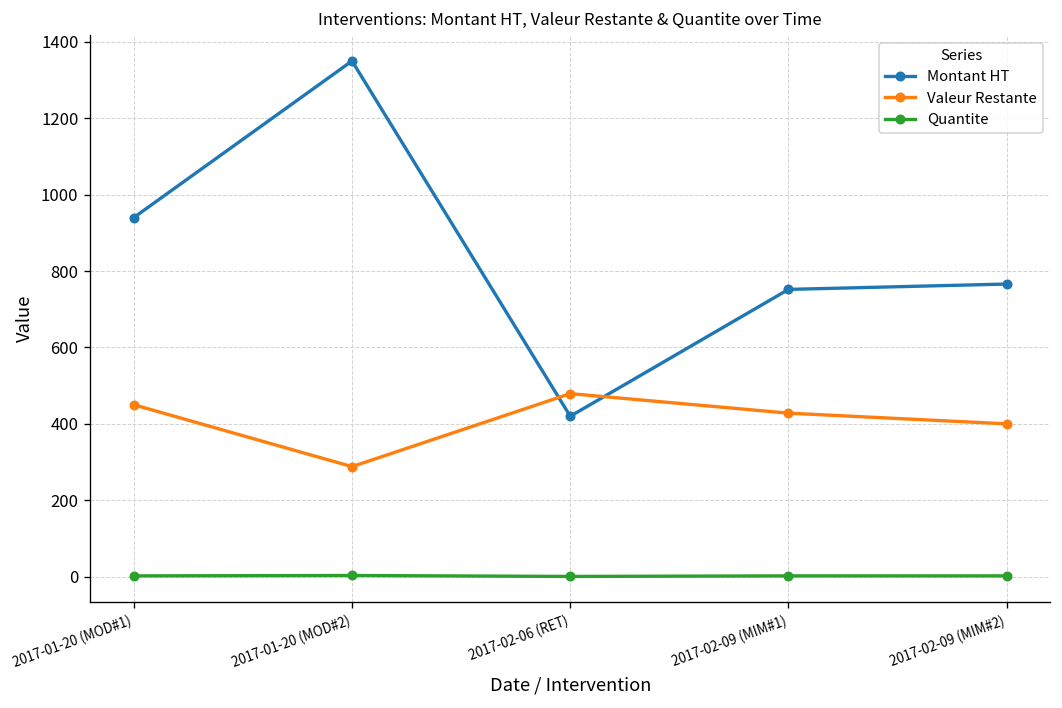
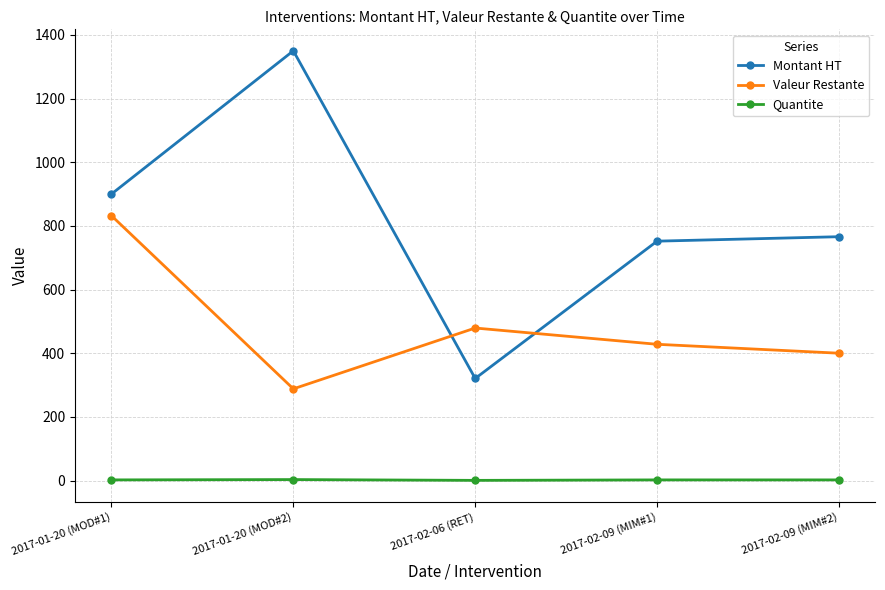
  {
    "Montant HT": {
-     "2017-01-20 (MOD#1)": 940,
+     "2017-01-20 (MOD#1)": 900,
      "2017-01-20 (MOD#2)": 1350,
-     "2017-02-06 (RET)": 420,
+     "2017-02-06 (RET)": 320,
      "2017-02-09 (MIM#1)": 750,
      "2017-02-09 (MIM#2)": 770
    },
    "Valeur Restante": {
-     "2017-01-20 (MOD#1)": 450,
+     "2017-01-20 (MOD#1)": 830,
      "2017-01-20 (MOD#2)": 290,
      "2017-02-06 (RET)": 480,
      "2017-02-09 (MIM#1)": 430,
      "2017-02-09 (MIM#2)": 400
    },
    "Quantite": {
      "2017-01-20 (MOD#1)": 0,
      "2017-01-20 (MOD#2)": 0,
      "2017-02-06 (RET)": 0,
      "2017-02-09 (MIM#1)": 0,
      "2017-02-09 (MIM#2)": 0
    }
  }
